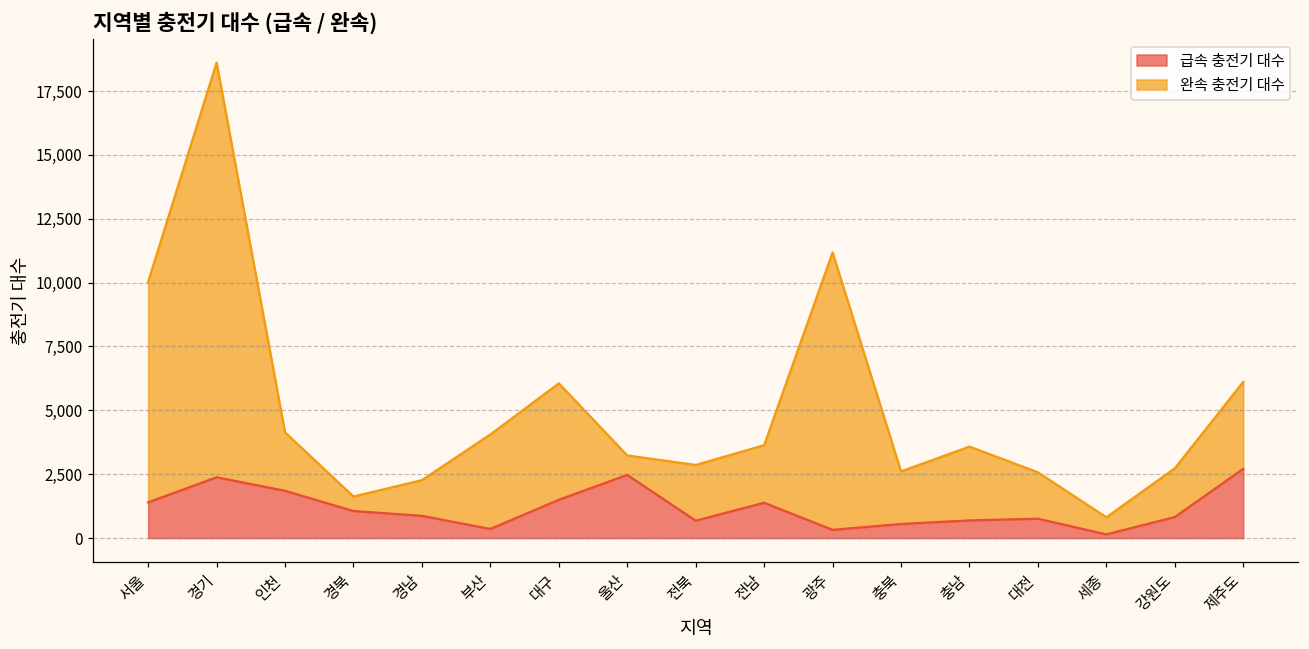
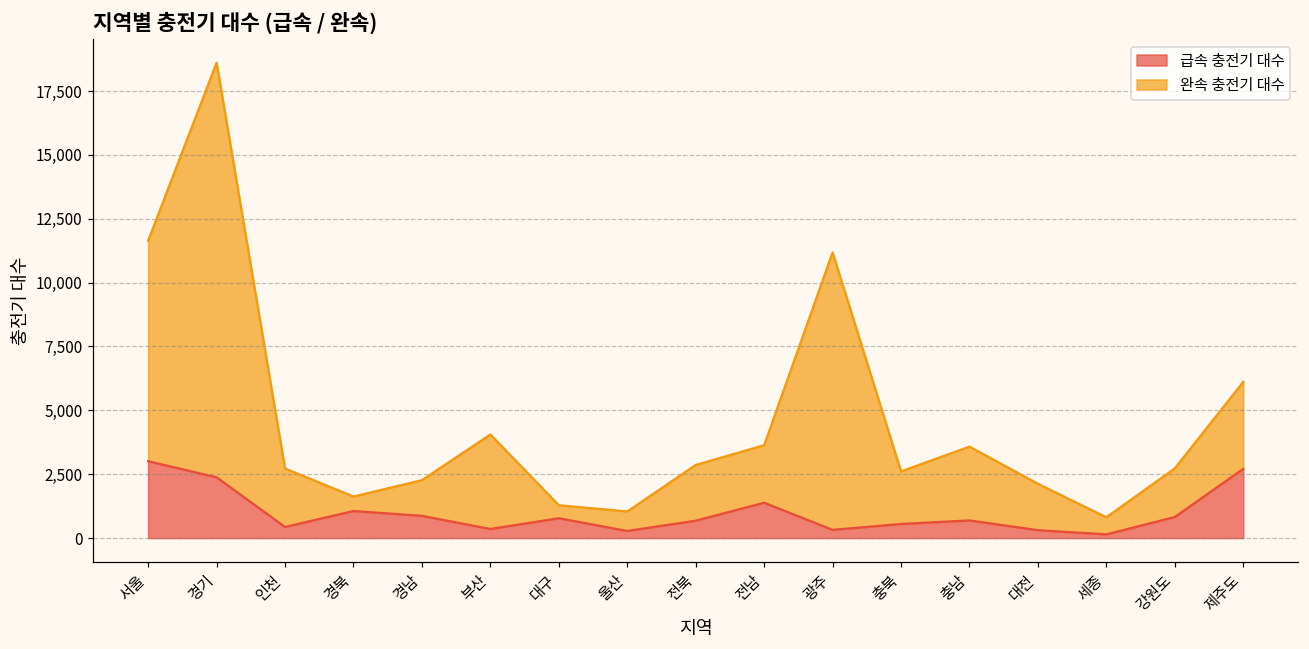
  {
    "급속 충전기 대수": {
-     "서울": "1,400",
+     "서울": "3,000",
      "경기": "2,400",
-     "인천": "1,900",
+     "인천": "400",
      "경북": "1,100",
      "경남": "900",
      "부산": "400",
-     "대구": "1,500",
-     "울산": "2,500",
+     "대구": "800",
+     "울산": "300",
      "전북": "700",
      "전남": "1,400",
      "광주": "300",
      "충북": "600",
      "충남": "700",
-     "대전": "800",
+     "대전": "300",
      "세종": "100",
      "강원도": "800",
      "제주도": "2,700"
    },
    "완속 충전기 대수": {
      "서울": "8,600",
      "경기": "16,200",
      "인천": "2,300",
      "경북": "600",
      "경남": "1,400",
      "부산": "3,700",
-     "대구": "4,600",
+     "대구": "500",
      "울산": "800",
      "전북": "2,200",
      "전남": "2,300",
      "광주": "10,900",
      "충북": "2,100",
      "충남": "2,900",
      "대전": "1,800",
      "세종": "700",
      "강원도": "1,900",
      "제주도": "3,400"
    }
  }
